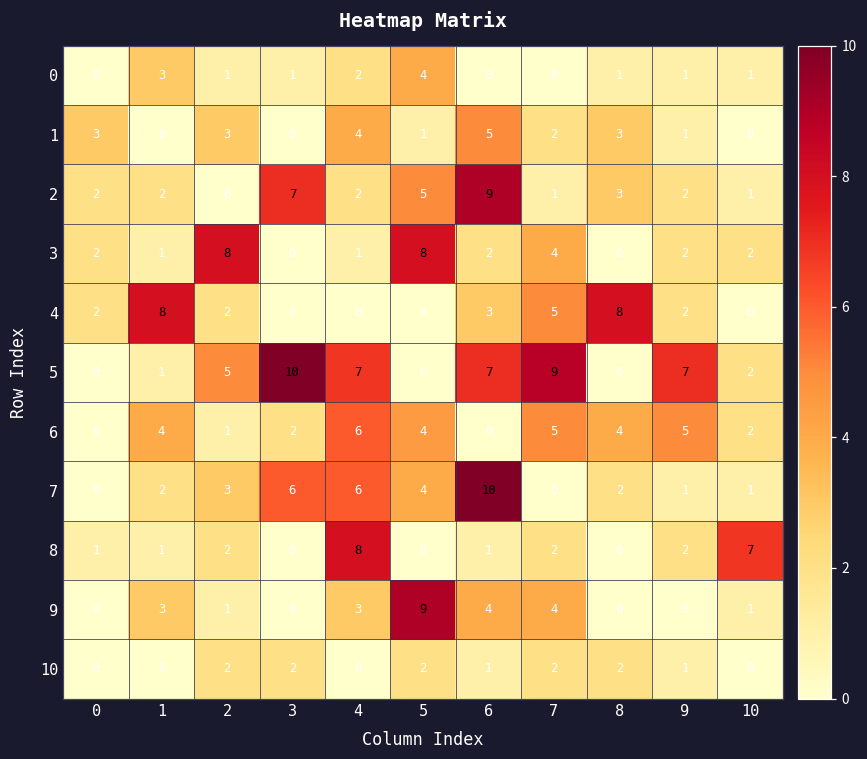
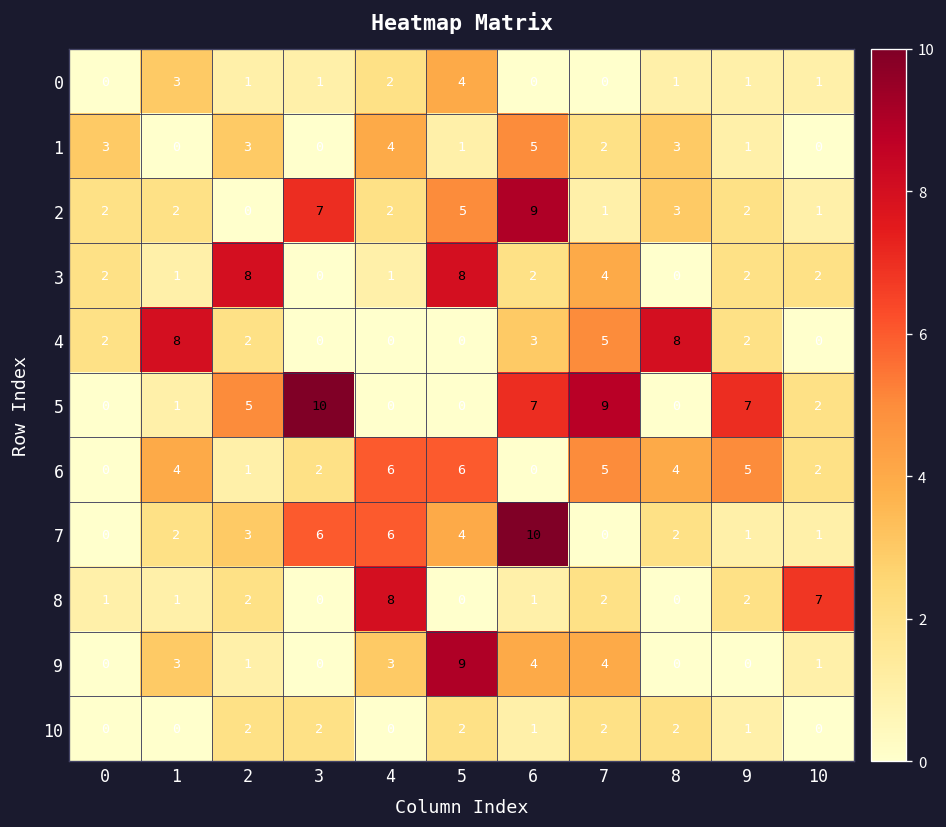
  {
    "0": {
      "0": 0,
      "1": 3,
      "2": 1,
      "3": 1,
      "4": 2,
      "5": 4,
      "6": 0,
      "7": 0,
      "8": 1,
      "9": 1,
      "10": 1
    },
    "1": {
      "0": 3,
      "1": 0,
      "2": 3,
      "3": 0,
      "4": 4,
      "5": 1,
      "6": 5,
      "7": 2,
      "8": 3,
      "9": 1,
      "10": 0
    },
    "2": {
      "0": 2,
      "1": 2,
      "2": 0,
      "3": 7,
      "4": 2,
      "5": 5,
      "6": 9,
      "7": 1,
      "8": 3,
      "9": 2,
      "10": 1
    },
    "3": {
      "0": 2,
      "1": 1,
      "2": 8,
      "3": 0,
      "4": 1,
      "5": 8,
      "6": 2,
      "7": 4,
      "8": 0,
      "9": 2,
      "10": 2
    },
    "4": {
      "0": 2,
      "1": 8,
      "2": 2,
      "3": 0,
      "4": 0,
      "5": 0,
      "6": 3,
      "7": 5,
      "8": 8,
      "9": 2,
      "10": 0
    },
    "5": {
      "0": 0,
      "1": 1,
      "2": 5,
      "3": 10,
-     "4": 7,
+     "4": 0,
      "5": 0,
      "6": 7,
      "7": 9,
      "8": 0,
      "9": 7,
      "10": 2
    },
    "6": {
      "0": 0,
      "1": 4,
      "2": 1,
      "3": 2,
      "4": 6,
-     "5": 4,
+     "5": 6,
      "6": 0,
      "7": 5,
      "8": 4,
      "9": 5,
      "10": 2
    },
    "7": {
      "0": 0,
      "1": 2,
      "2": 3,
      "3": 6,
      "4": 6,
      "5": 4,
      "6": 10,
      "7": 0,
      "8": 2,
      "9": 1,
      "10": 1
    },
    "8": {
      "0": 1,
      "1": 1,
      "2": 2,
      "3": 0,
      "4": 8,
      "5": 0,
      "6": 1,
      "7": 2,
      "8": 0,
      "9": 2,
      "10": 7
    },
    "9": {
      "0": 0,
      "1": 3,
      "2": 1,
      "3": 0,
      "4": 3,
      "5": 9,
      "6": 4,
      "7": 4,
      "8": 0,
      "9": 0,
      "10": 1
    },
    "10": {
      "0": 0,
      "1": 0,
      "2": 2,
      "3": 2,
      "4": 0,
      "5": 2,
      "6": 1,
      "7": 2,
      "8": 2,
      "9": 1,
      "10": 0
    }
  }
